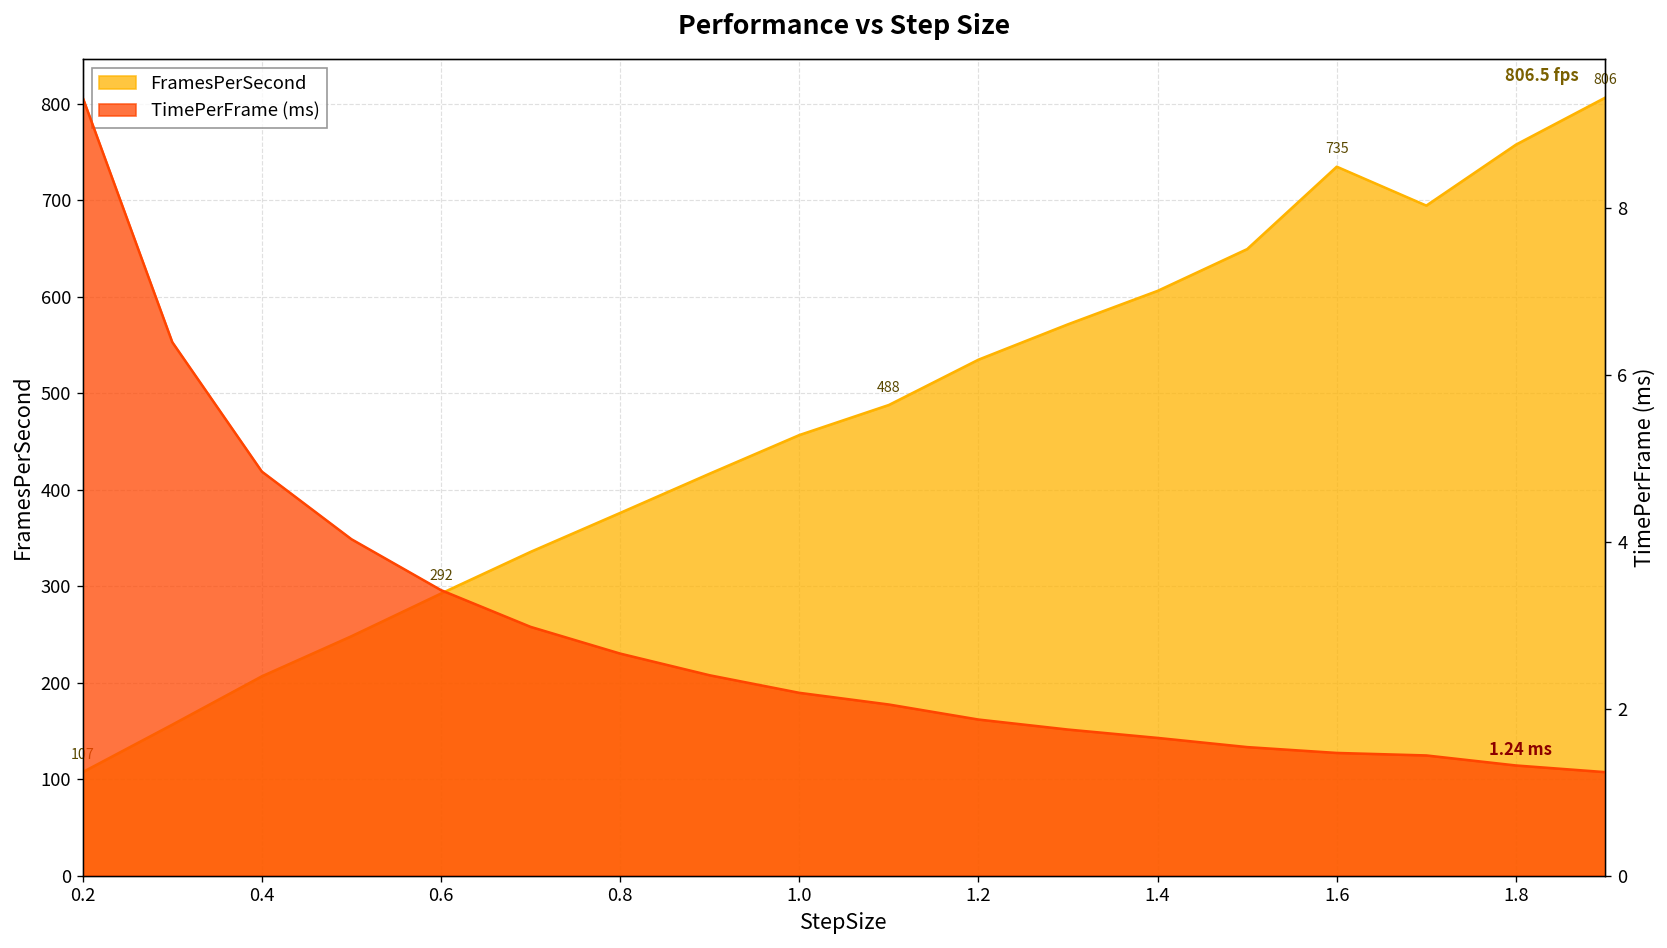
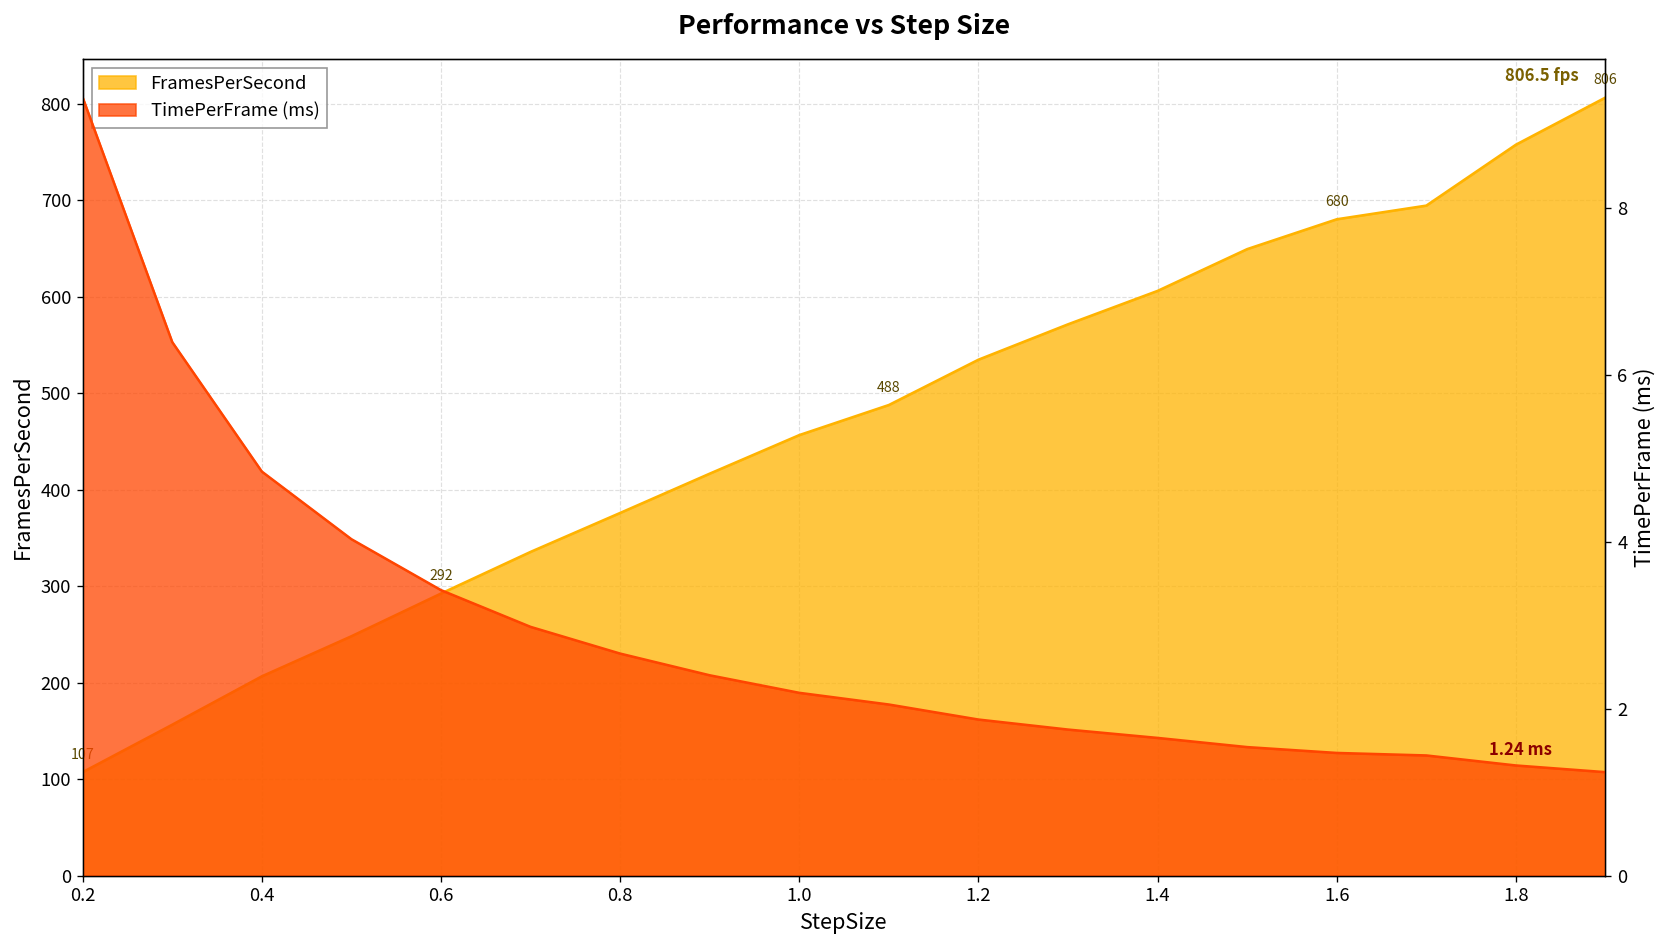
  {
    "FramesPerSecond": {
      "0.2": 107,
      "0.6": 292,
-     "1.6": 735
+     "1.6": 680
    }
  }
